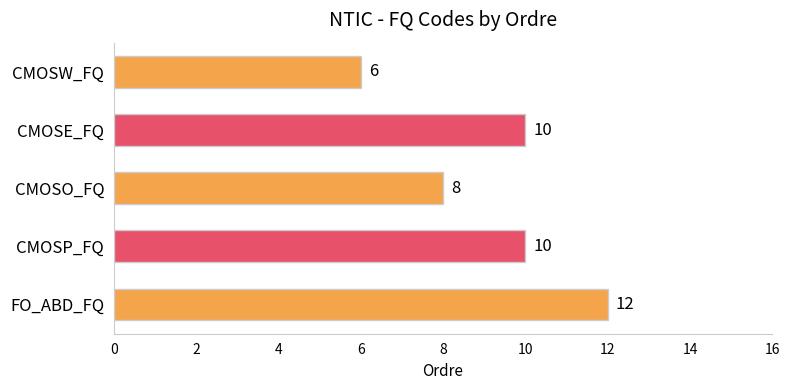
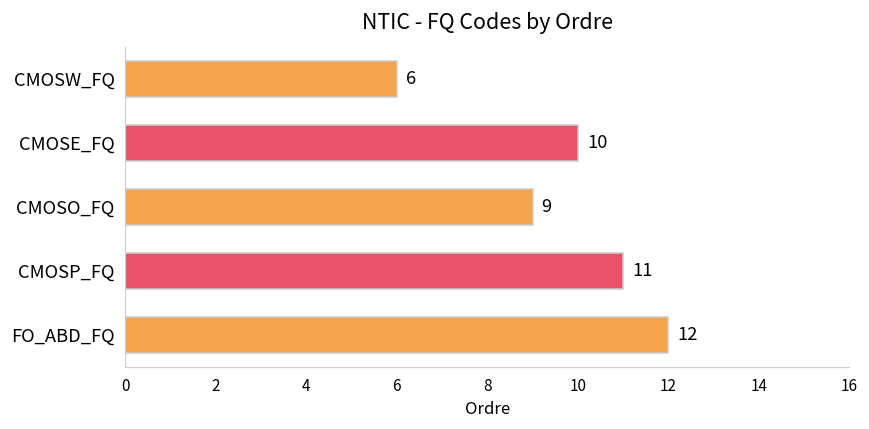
  {
    "CMOSW_FQ": 6,
    "CMOSE_FQ": 10,
-   "CMOSO_FQ": 8,
-   "CMOSP_FQ": 10,
+   "CMOSO_FQ": 9,
+   "CMOSP_FQ": 11,
    "FO_ABD_FQ": 12
  }
